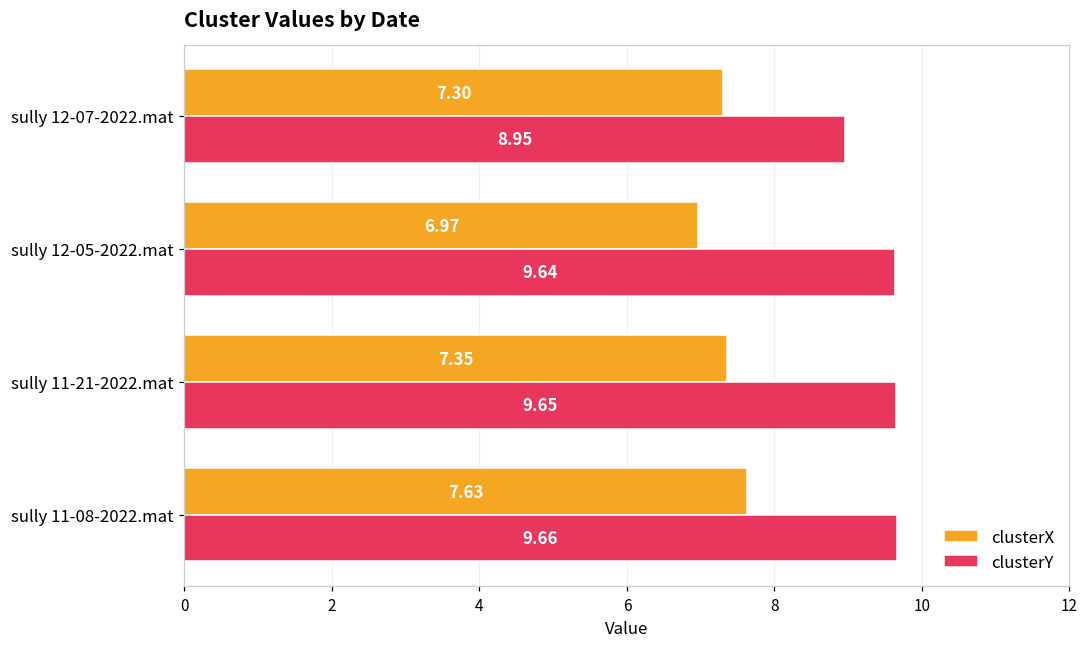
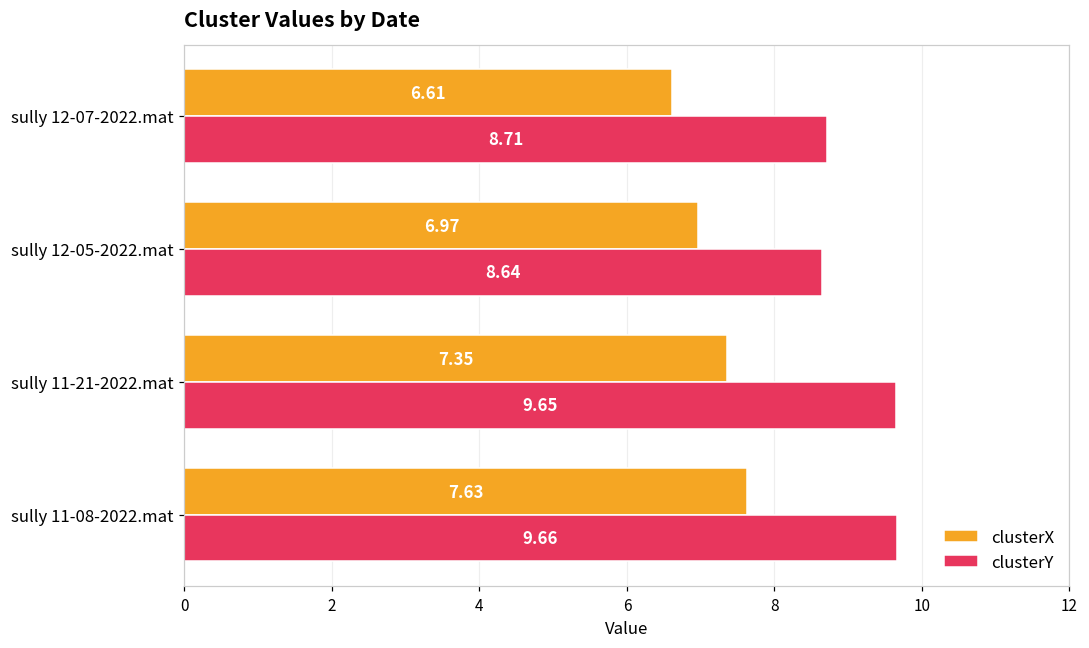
  {
    "clusterX": {
-     "sully 12-07-2022.mat": 7.30,
+     "sully 12-07-2022.mat": 6.61,
      "sully 12-05-2022.mat": 6.97,
      "sully 11-21-2022.mat": 7.35,
      "sully 11-08-2022.mat": 7.63
    },
    "clusterY": {
-     "sully 12-07-2022.mat": 8.95,
-     "sully 12-05-2022.mat": 9.64,
+     "sully 12-07-2022.mat": 8.71,
+     "sully 12-05-2022.mat": 8.64,
      "sully 11-21-2022.mat": 9.65,
      "sully 11-08-2022.mat": 9.66
    }
  }
